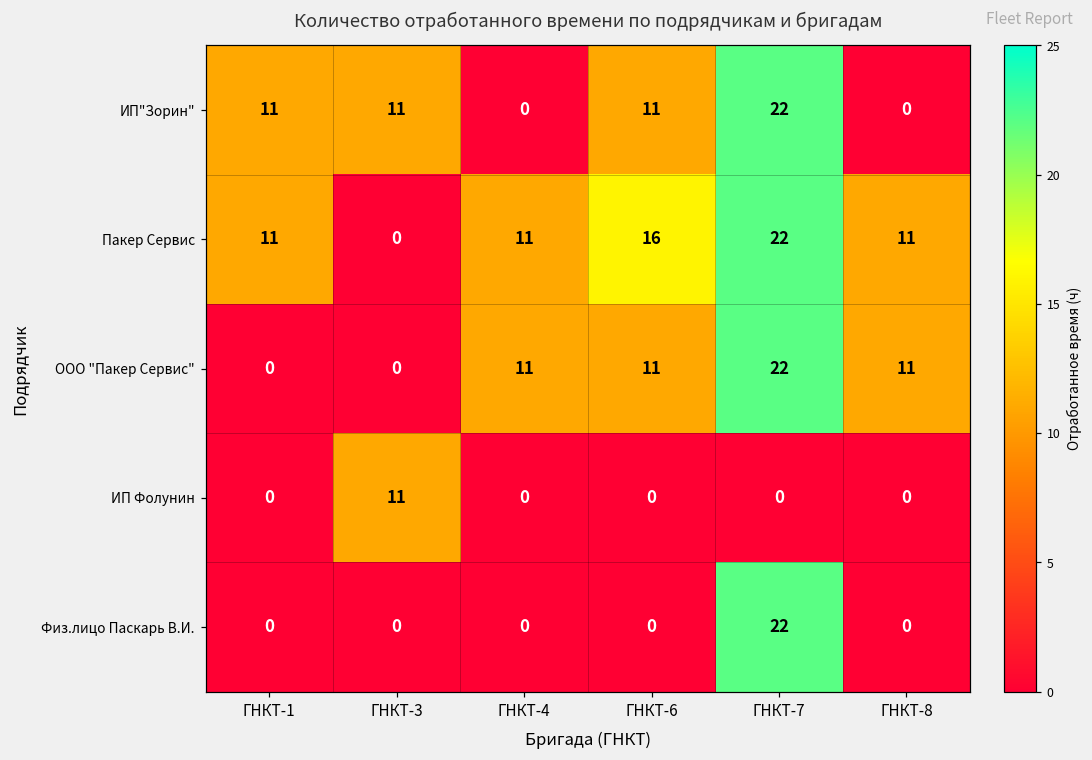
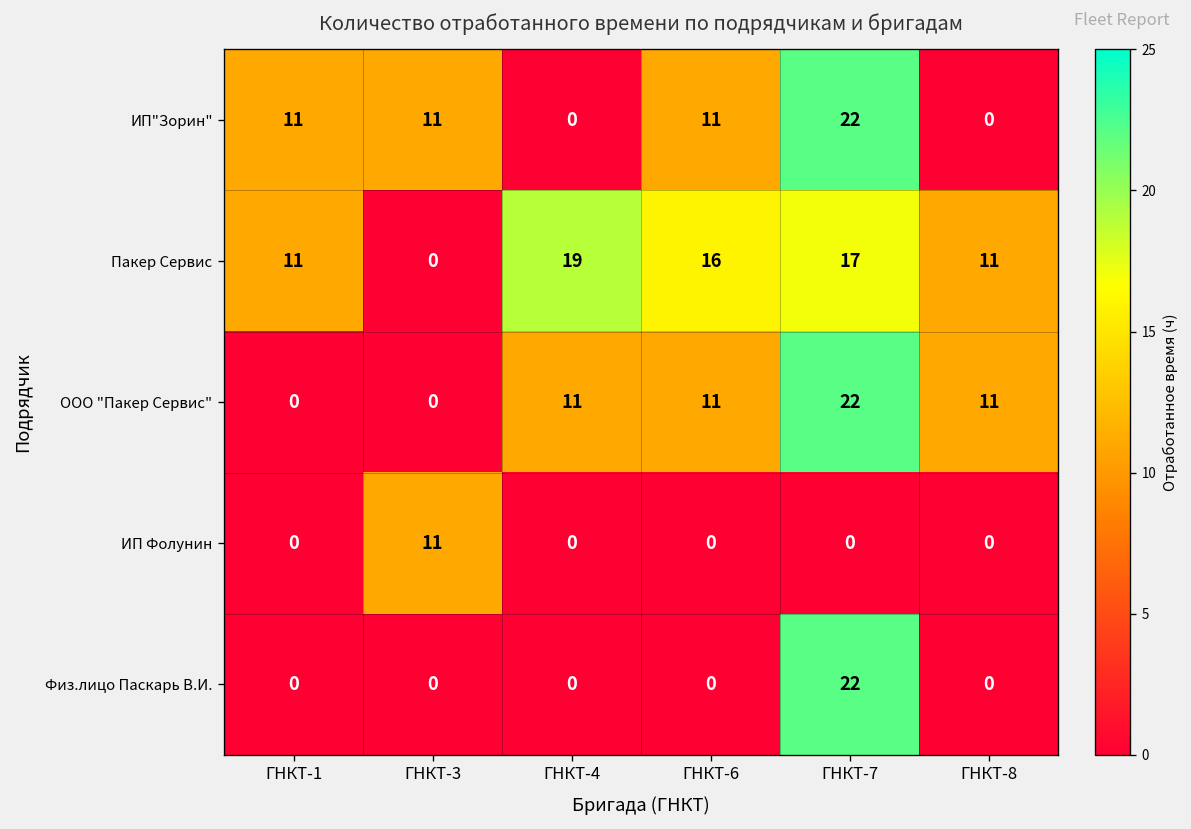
  {
    "ИП\"Зорин\"": {
      "ГНКТ-1": 11,
      "ГНКТ-3": 11,
      "ГНКТ-6": 11,
      "ГНКТ-7": 22
    },
    "Пакер Сервис": {
      "ГНКТ-1": 11,
-     "ГНКТ-4": 11,
+     "ГНКТ-4": 19,
      "ГНКТ-6": 16,
-     "ГНКТ-7": 22,
+     "ГНКТ-7": 17,
      "ГНКТ-8": 11
    },
    "ООО \"Пакер Сервис\"": {
      "ГНКТ-4": 11,
      "ГНКТ-6": 11,
      "ГНКТ-7": 22,
      "ГНКТ-8": 11
    },
    "ИП Фолунин": {
      "ГНКТ-3": 11
    },
    "Физ.лицо Паскарь В.И.": {
      "ГНКТ-7": 22
    }
  }
